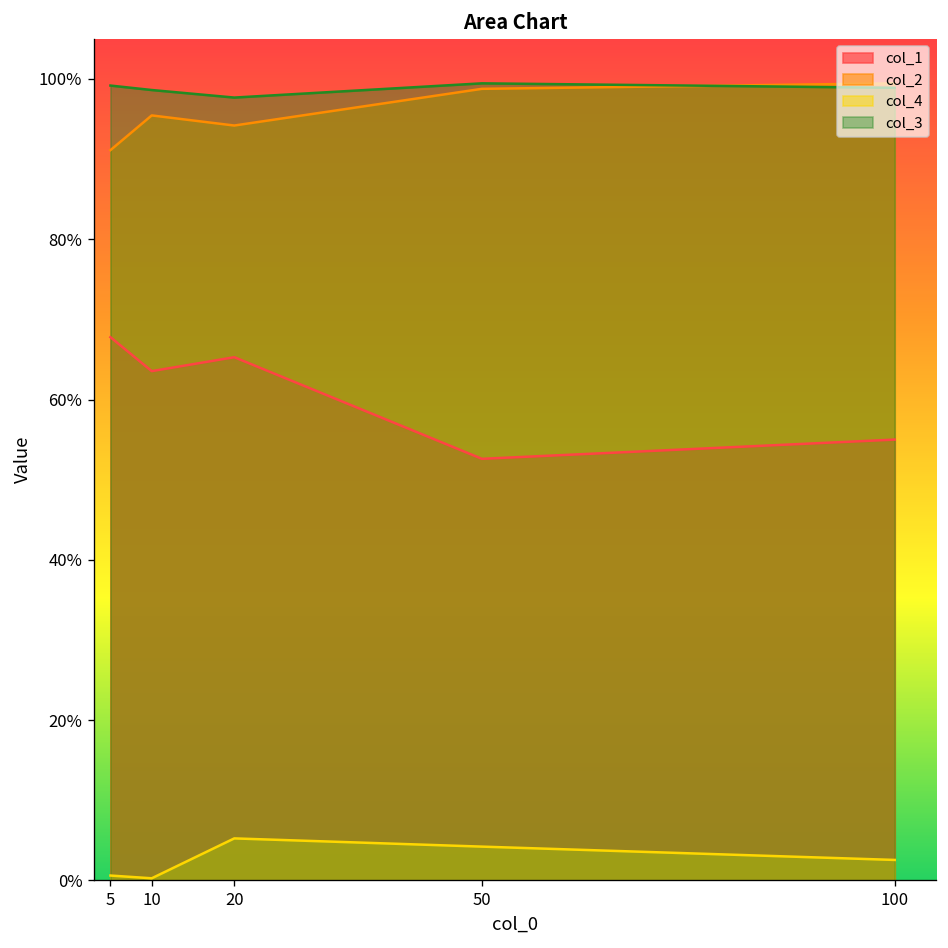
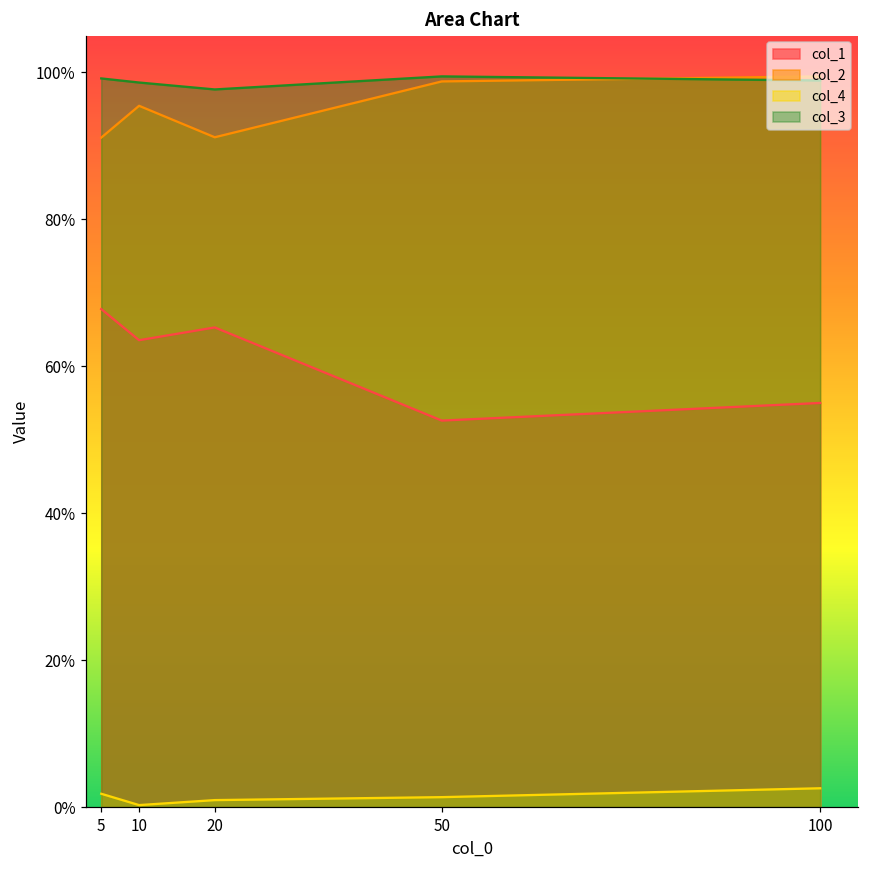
  {
    "col_1": {
      "5": "68%",
      "10": "64%",
      "20": "65%",
      "50": "53%",
      "100": "55%"
    },
    "col_2": {
      "5": "91%",
      "10": "95%",
-     "20": "94%",
+     "20": "91%",
      "50": "99%"
    },
    "col_4": {
-     "5": "1%",
+     "5": "2%",
      "10": "0%",
-     "20": "5%",
-     "50": "4%",
+     "20": "1%",
+     "50": "1%",
      "100": "3%"
    },
    "col_3": {
      "5": "99%",
      "10": "99%",
      "20": "98%",
      "50": "99%"
    }
  }
